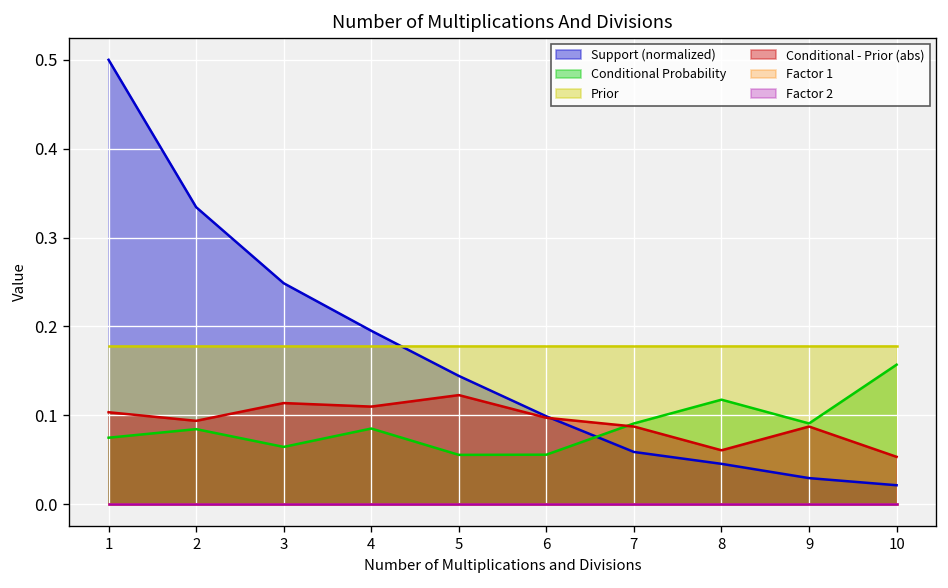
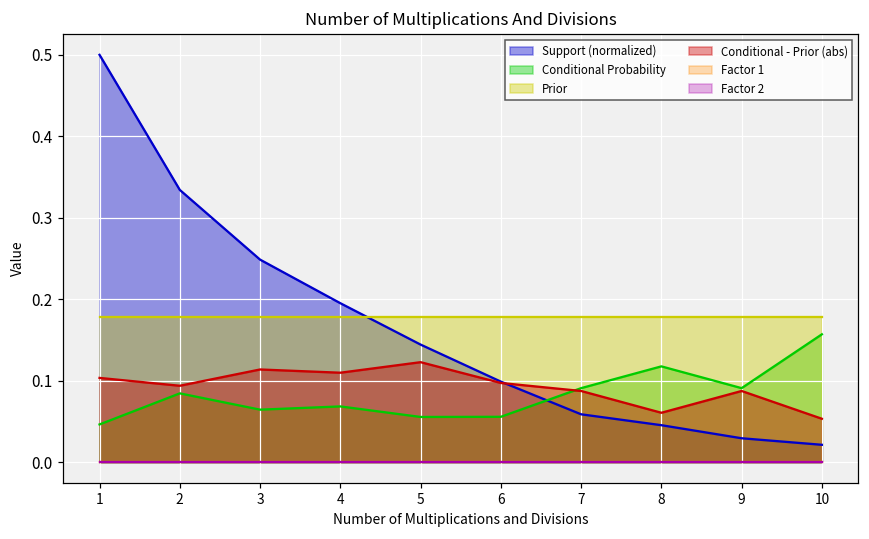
  {
    "Support (normalized)": {
      "1": 0.50,
      "2": 0.33,
      "3": 0.25,
      "4": 0.20,
      "5": 0.14,
      "7": 0.06,
      "8": 0.05,
      "9": 0.03,
      "10": 0.02
    },
    "Conditional Probability": {
-     "1": 0.07,
+     "1": 0.05,
      "2": 0.08,
      "3": 0.06,
-     "4": 0.09,
+     "4": 0.07,
      "5": 0.06,
      "6": 0.06,
      "8": 0.12,
      "10": 0.16
    },
    "Prior": {
      "1": 0.18,
      "2": 0.18,
      "3": 0.18,
      "4": 0.18,
      "5": 0.18,
      "6": 0.18,
      "7": 0.18,
      "8": 0.18,
      "9": 0.18,
      "10": 0.18
    },
    "Conditional - Prior (abs)": {
      "1": 0.10,
      "2": 0.09,
      "3": 0.11,
      "4": 0.11,
      "5": 0.12,
      "8": 0.06,
      "10": 0.05
    },
    "Factor 2": {
      "1": 0.00,
      "2": 0.00,
      "3": 0.00,
      "4": 0.00,
      "5": 0.00,
      "6": 0.00,
      "7": 0.00,
      "8": 0.00,
      "9": 0.00,
      "10": 0.00
    }
  }
